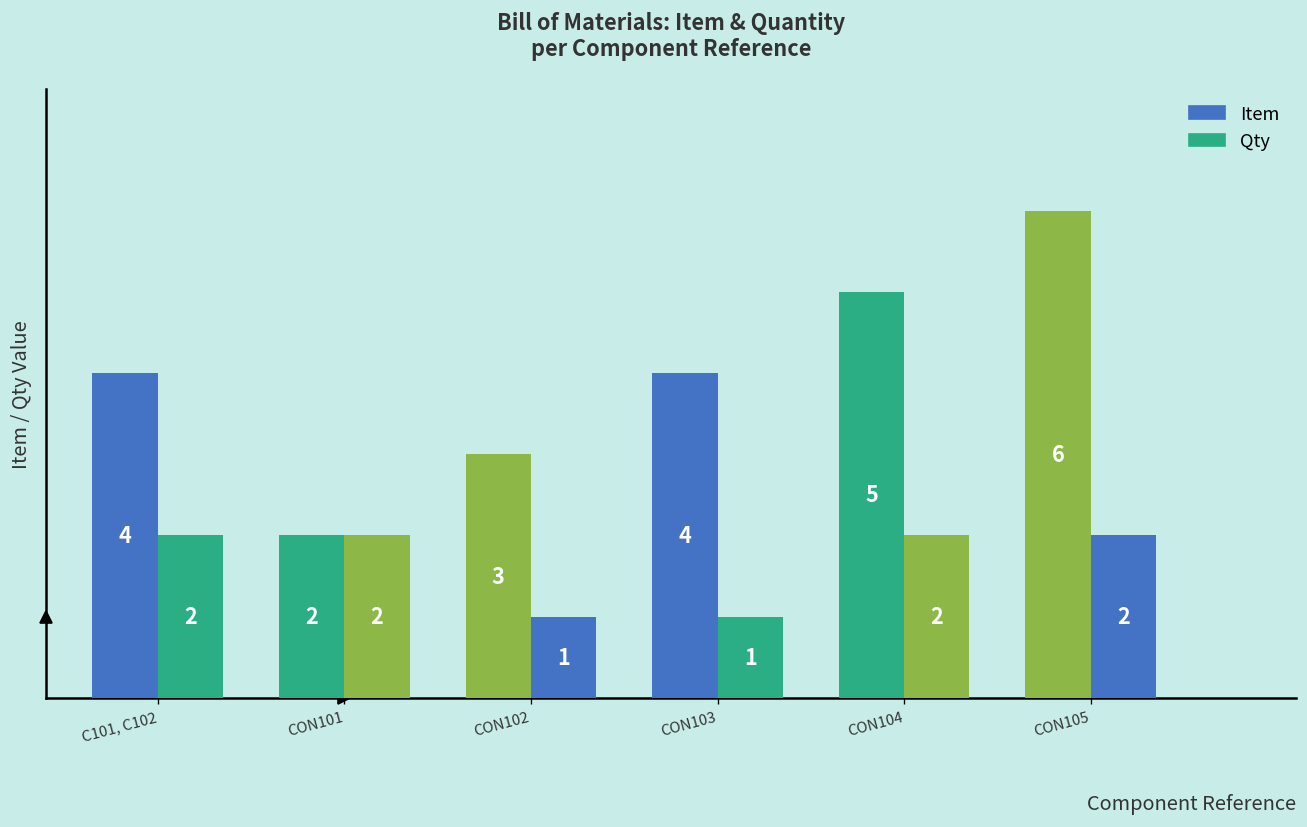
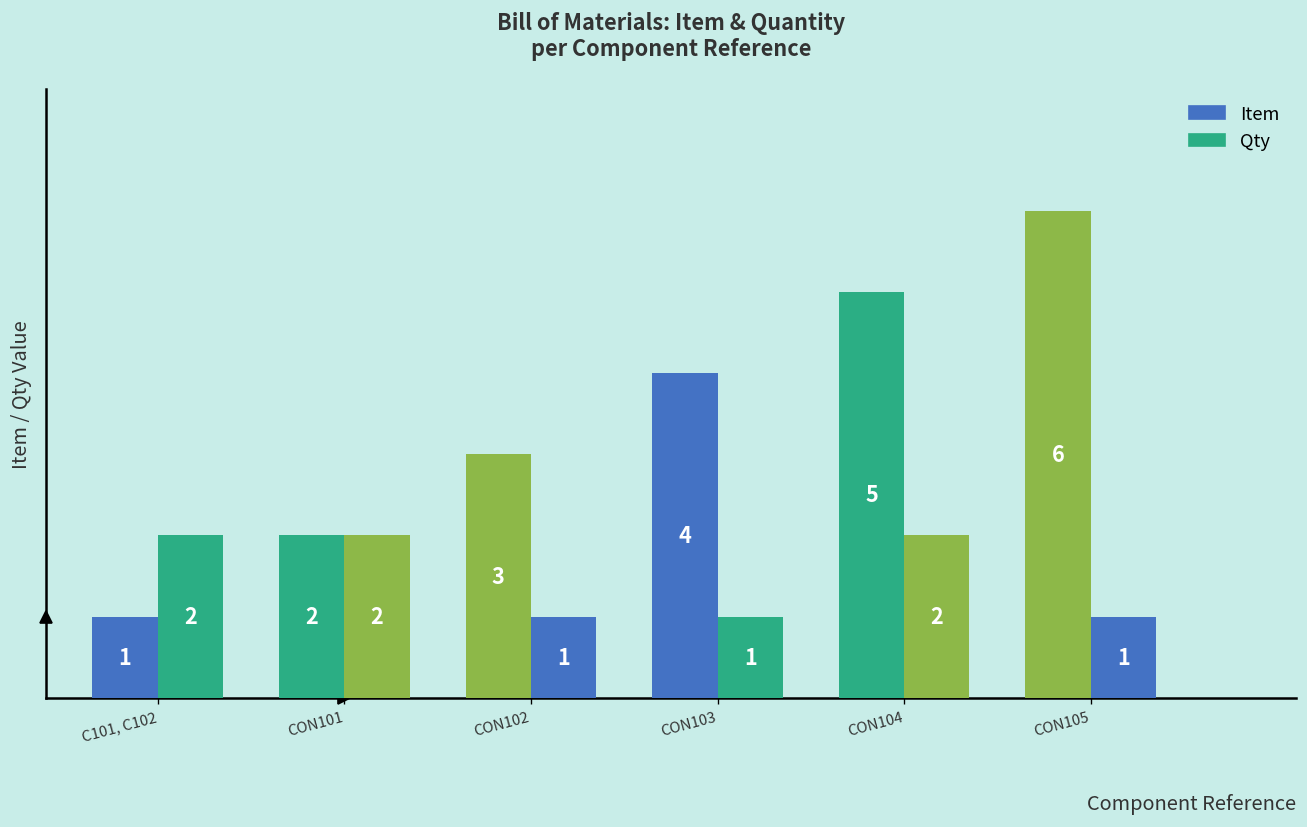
  {
    "Item": {
-     "C101, C102": 4,
+     "C101, C102": 1,
      "CON101": 2,
      "CON102": 3,
      "CON103": 4,
      "CON104": 5,
      "CON105": 6
    },
    "Qty": {
      "C101, C102": 2,
      "CON101": 2,
      "CON102": 1,
      "CON103": 1,
      "CON104": 2,
-     "CON105": 2
+     "CON105": 1
    }
  }
